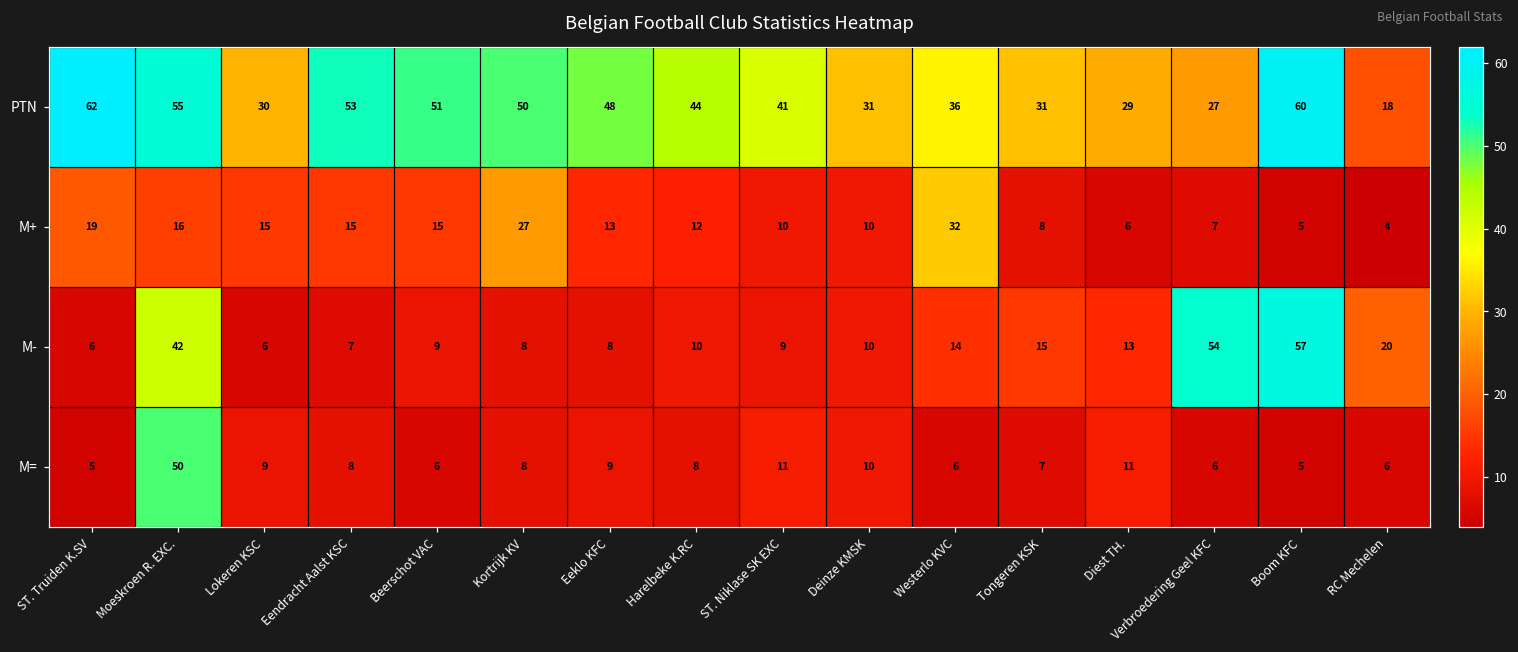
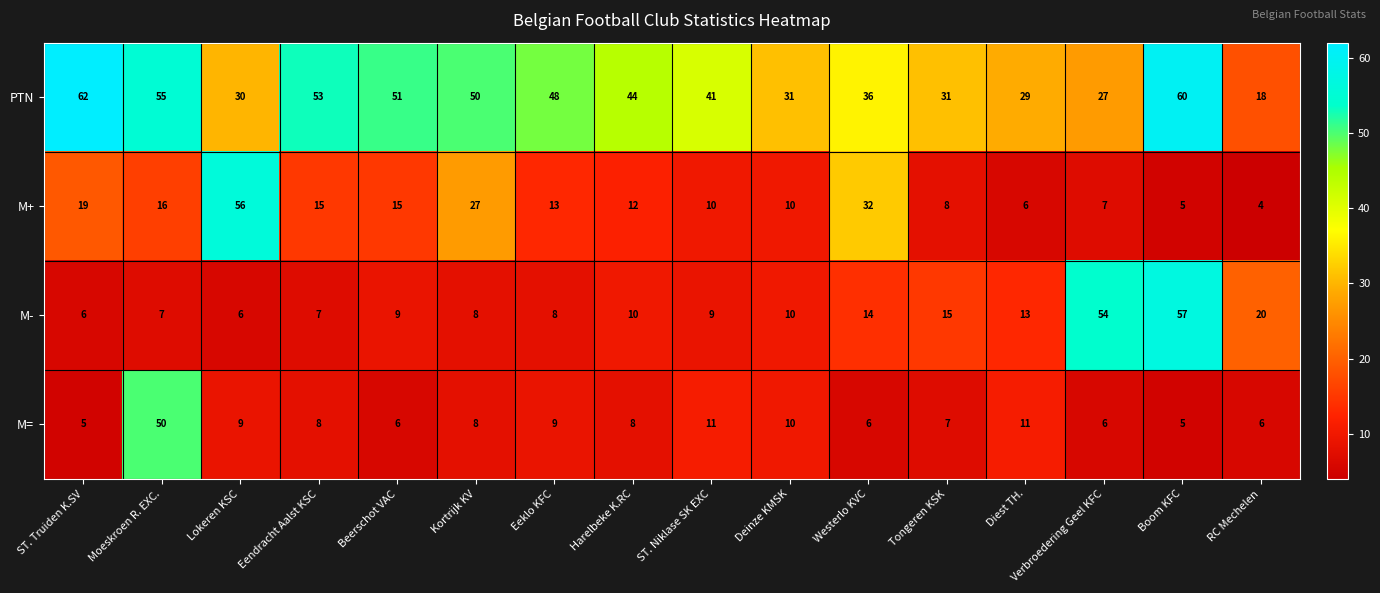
  {
    "PTN": {
      "ST. Truiden K.SV": 62,
      "Moeskroen R. EXC.": 55,
      "Lokeren KSC": 30,
      "Eendracht Aalst KSC": 53,
      "Beerschot VAC": 51,
      "Kortrijk KV": 50,
      "Eeklo KFC": 48,
      "Harelbeke K.RC": 44,
      "ST. Niklase SK EXC": 41,
      "Deinze KMSK": 31,
      "Westerlo KVC": 36,
      "Tongeren KSK": 31,
      "Diest TH.": 29,
      "Verbroedering Geel KFC": 27,
      "Boom KFC": 60,
      "RC Mechelen": 18
    },
    "M+": {
      "ST. Truiden K.SV": 19,
      "Moeskroen R. EXC.": 16,
-     "Lokeren KSC": 15,
+     "Lokeren KSC": 56,
      "Eendracht Aalst KSC": 15,
      "Beerschot VAC": 15,
      "Kortrijk KV": 27,
      "Eeklo KFC": 13,
      "Harelbeke K.RC": 12,
      "ST. Niklase SK EXC": 10,
      "Deinze KMSK": 10,
      "Westerlo KVC": 32,
      "Tongeren KSK": 8,
      "Diest TH.": 6,
      "Verbroedering Geel KFC": 7,
      "Boom KFC": 5,
      "RC Mechelen": 4
    },
    "M-": {
      "ST. Truiden K.SV": 6,
-     "Moeskroen R. EXC.": 42,
+     "Moeskroen R. EXC.": 7,
      "Lokeren KSC": 6,
      "Eendracht Aalst KSC": 7,
      "Beerschot VAC": 9,
      "Kortrijk KV": 8,
      "Eeklo KFC": 8,
      "Harelbeke K.RC": 10,
      "ST. Niklase SK EXC": 9,
      "Deinze KMSK": 10,
      "Westerlo KVC": 14,
      "Tongeren KSK": 15,
      "Diest TH.": 13,
      "Verbroedering Geel KFC": 54,
      "Boom KFC": 57,
      "RC Mechelen": 20
    },
    "M=": {
      "ST. Truiden K.SV": 5,
      "Moeskroen R. EXC.": 50,
      "Lokeren KSC": 9,
      "Eendracht Aalst KSC": 8,
      "Beerschot VAC": 6,
      "Kortrijk KV": 8,
      "Eeklo KFC": 9,
      "Harelbeke K.RC": 8,
      "ST. Niklase SK EXC": 11,
      "Deinze KMSK": 10,
      "Westerlo KVC": 6,
      "Tongeren KSK": 7,
      "Diest TH.": 11,
      "Verbroedering Geel KFC": 6,
      "Boom KFC": 5,
      "RC Mechelen": 6
    }
  }
